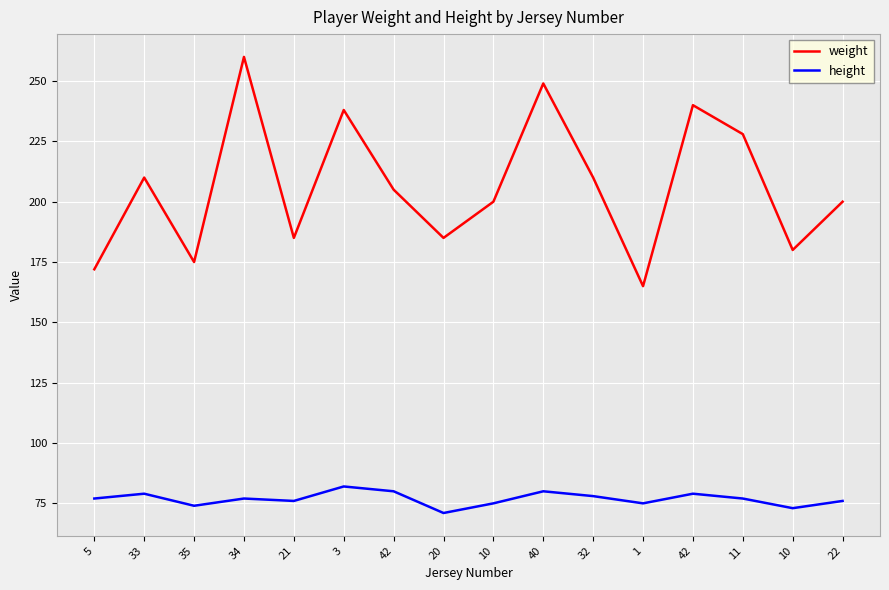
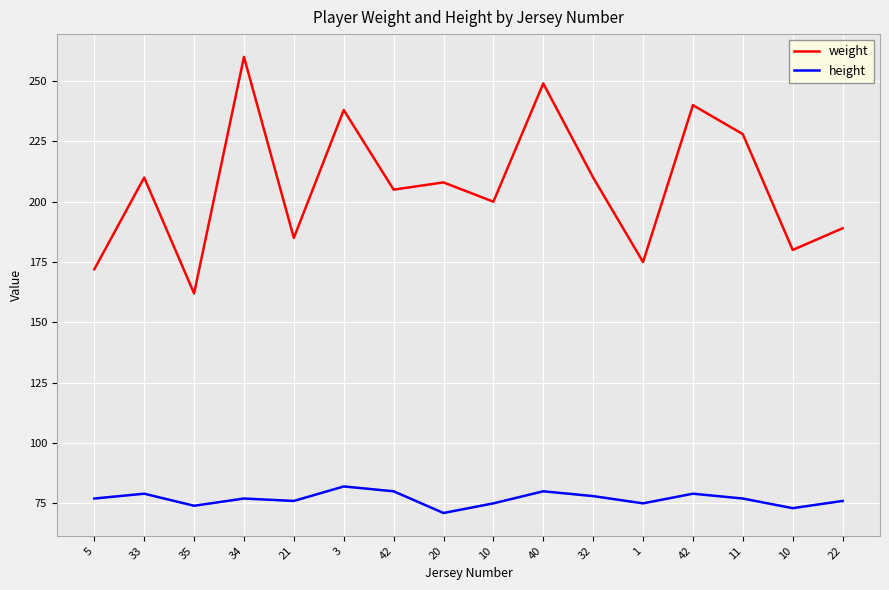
  {
    "weight": {
      "5": 172,
      "33": 210,
-     "35": 175,
+     "35": 162,
      "34": 260,
      "21": 185,
      "3": 238,
-     "20": 185,
+     "20": 208,
      "40": 249,
      "32": 210,
-     "1": 165,
+     "1": 175,
      "11": 228,
-     "22": 200
+     "22": 189
    },
    "height": {
      "5": 77,
      "33": 79,
      "35": 74,
      "34": 77,
      "21": 76,
      "3": 82,
      "20": 71,
      "40": 80,
      "32": 78,
      "1": 75,
      "11": 77,
      "22": 76
    }
  }
